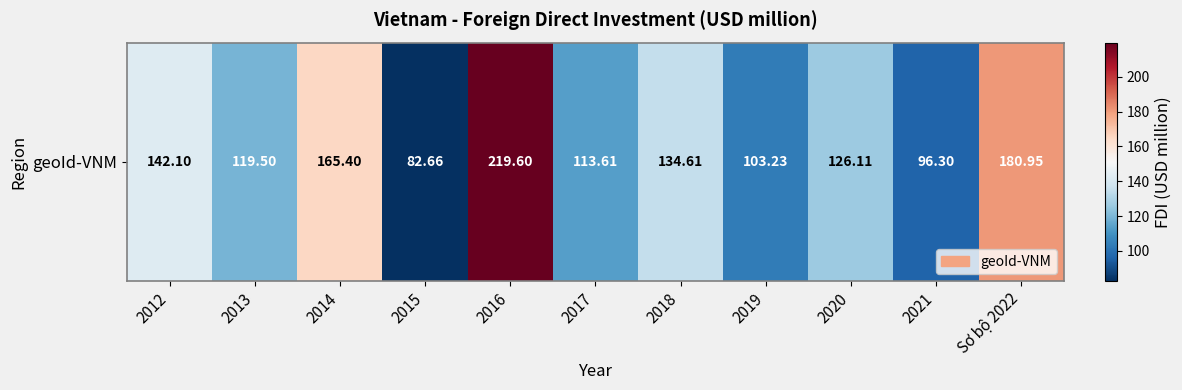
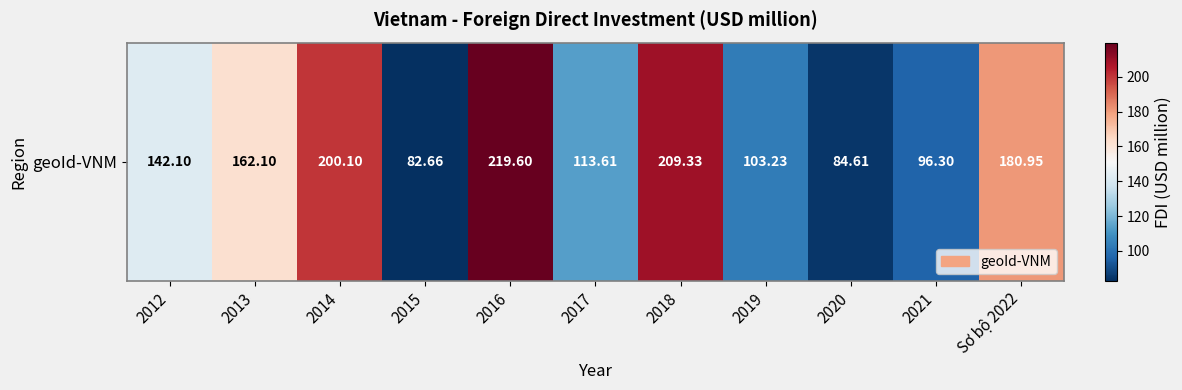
  {
    "geoId-VNM": {
      "2012": 142.10,
-     "2013": 119.50,
-     "2014": 165.40,
+     "2013": 162.10,
+     "2014": 200.10,
      "2015": 82.66,
      "2016": 219.60,
      "2017": 113.61,
-     "2018": 134.61,
+     "2018": 209.33,
      "2019": 103.23,
-     "2020": 126.11,
+     "2020": 84.61,
      "2021": 96.30,
      "Sơ bộ 2022": 180.95
    }
  }
